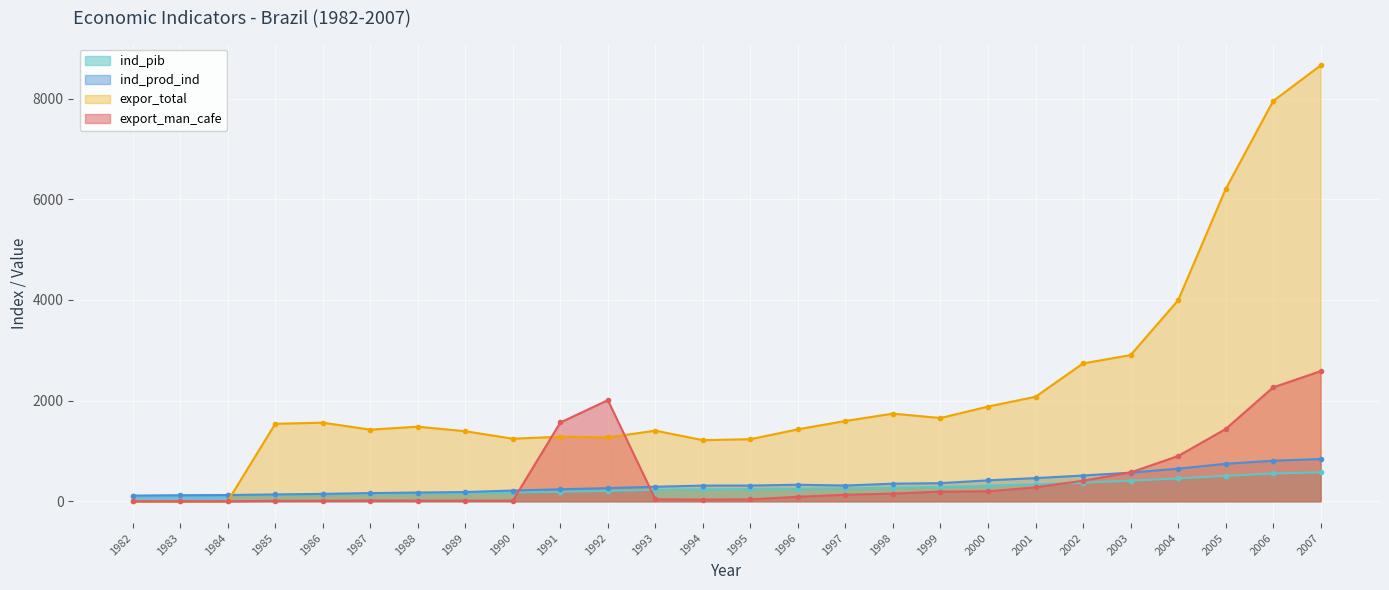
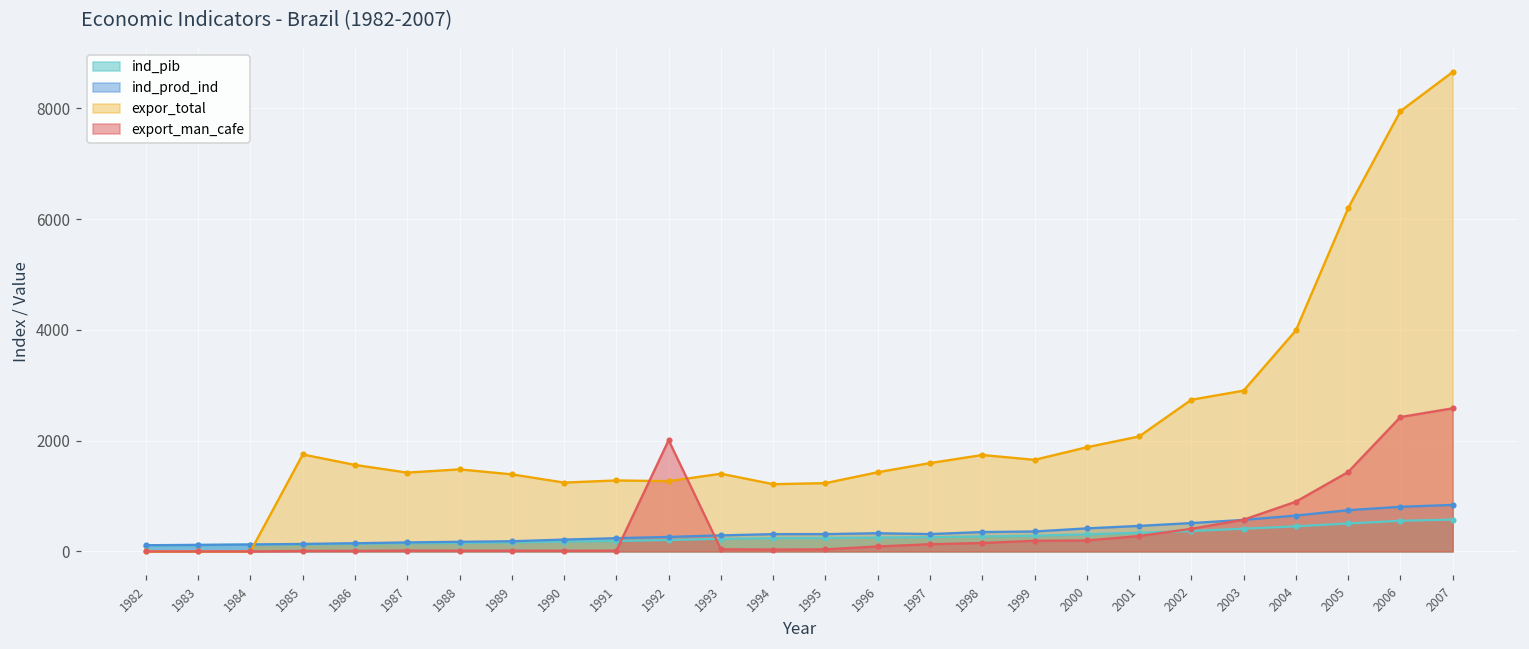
  {
    "expor_total": {
-     "1985": 1500,
+     "1985": 1800,
      "1986": 1600,
      "1987": 1400,
      "1988": 1500,
      "1989": 1400,
      "1990": 1200,
      "1991": 1300,
      "1992": 1300,
      "1993": 1400,
      "1994": 1200,
      "1995": 1200,
      "1996": 1400,
      "1997": 1600,
      "1998": 1700,
      "1999": 1700,
      "2000": 1900,
      "2001": 2100,
      "2002": 2700,
      "2003": 2900,
      "2004": 4000,
      "2005": 6200,
      "2006": 8000,
      "2007": 8700
    },
    "export_man_cafe": {
      "1985": 0,
      "1986": 0,
      "1987": 0,
      "1988": 0,
      "1989": 0,
      "1990": 0,
-     "1991": 1600,
+     "1991": 0,
      "1992": 2000,
      "1993": 0,
      "1994": 0,
      "1995": 0,
      "1996": 100,
      "1997": 100,
      "1998": 200,
      "1999": 200,
      "2000": 200,
      "2001": 300,
      "2004": 900,
      "2005": 1400,
-     "2006": 2300,
+     "2006": 2400,
      "2007": 2600
    }
  }
